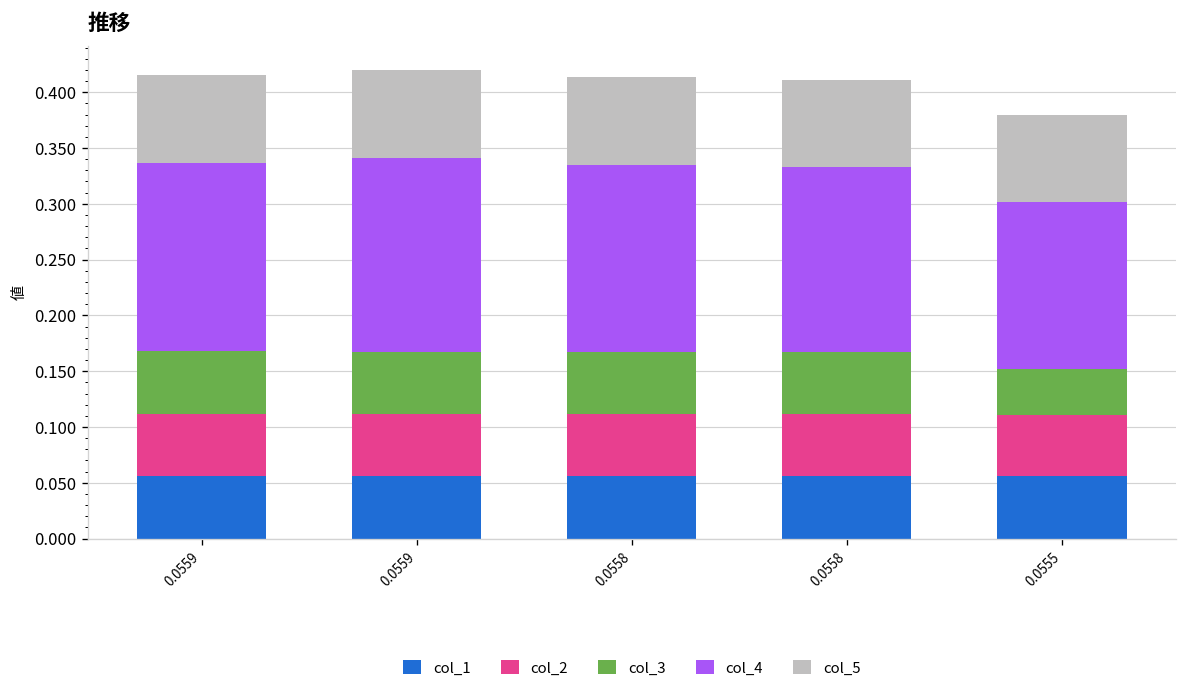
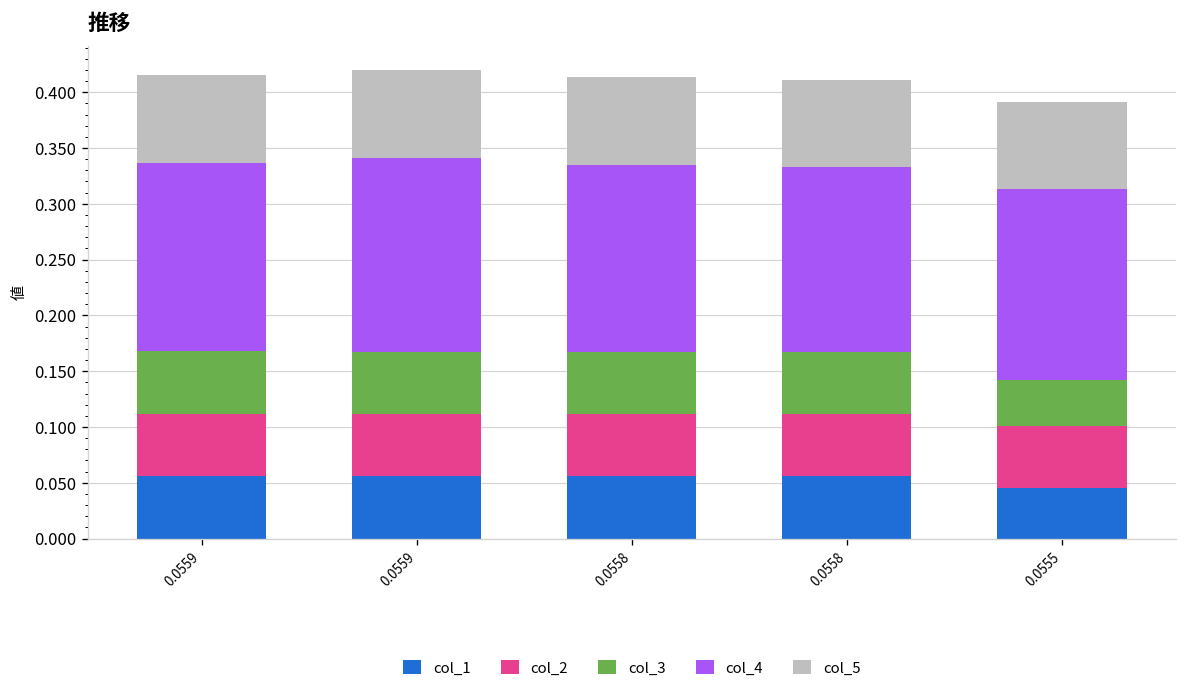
  {
    "col_1": {
-     "0.0555": 0.06
+     "0.0555": 0.05
    },
    "col_2": {
      "0.0555": 0.06
    },
    "col_3": {
      "0.0555": 0.04
    },
    "col_4": {
-     "0.0555": 0.15
+     "0.0555": 0.17
    },
    "col_5": {
      "0.0555": 0.08
    }
  }
